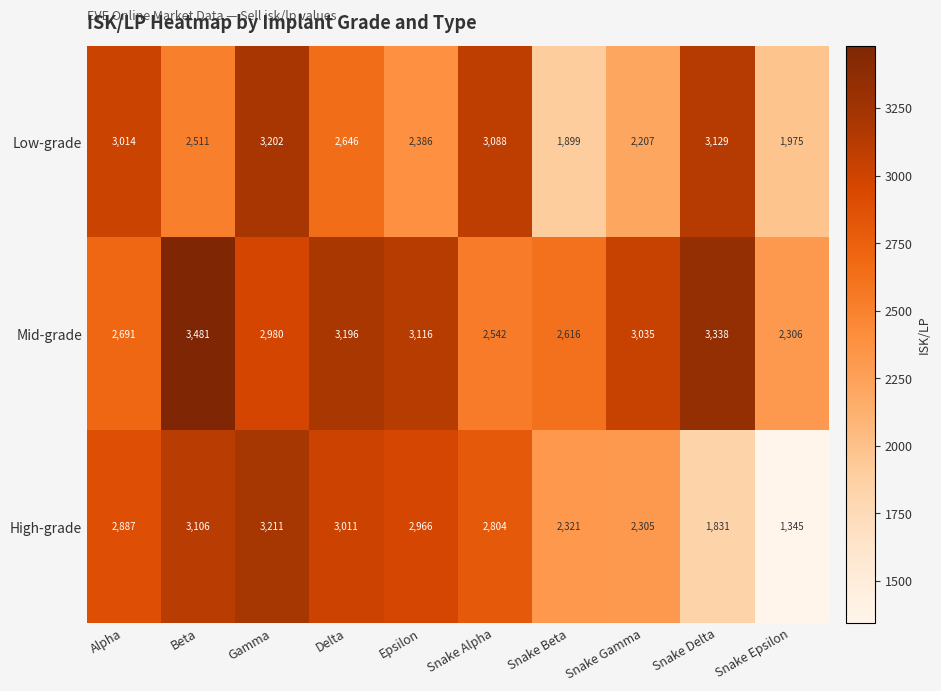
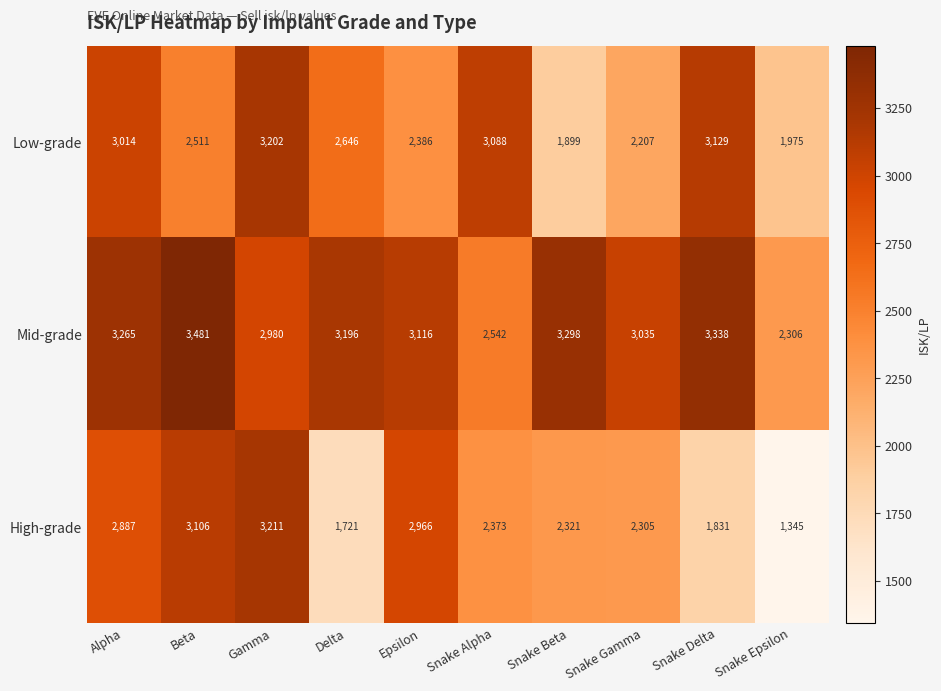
  {
    "Low-grade": {
      "Alpha": "3,014",
      "Beta": "2,511",
      "Gamma": "3,202",
      "Delta": "2,646",
      "Epsilon": "2,386",
      "Snake Alpha": "3,088",
      "Snake Beta": "1,899",
      "Snake Gamma": "2,207",
      "Snake Delta": "3,129",
      "Snake Epsilon": "1,975"
    },
    "Mid-grade": {
-     "Alpha": "2,691",
+     "Alpha": "3,265",
      "Beta": "3,481",
      "Gamma": "2,980",
      "Delta": "3,196",
      "Epsilon": "3,116",
      "Snake Alpha": "2,542",
-     "Snake Beta": "2,616",
+     "Snake Beta": "3,298",
      "Snake Gamma": "3,035",
      "Snake Delta": "3,338",
      "Snake Epsilon": "2,306"
    },
    "High-grade": {
      "Alpha": "2,887",
      "Beta": "3,106",
      "Gamma": "3,211",
-     "Delta": "3,011",
+     "Delta": "1,721",
      "Epsilon": "2,966",
-     "Snake Alpha": "2,804",
+     "Snake Alpha": "2,373",
      "Snake Beta": "2,321",
      "Snake Gamma": "2,305",
      "Snake Delta": "1,831",
      "Snake Epsilon": "1,345"
    }
  }
